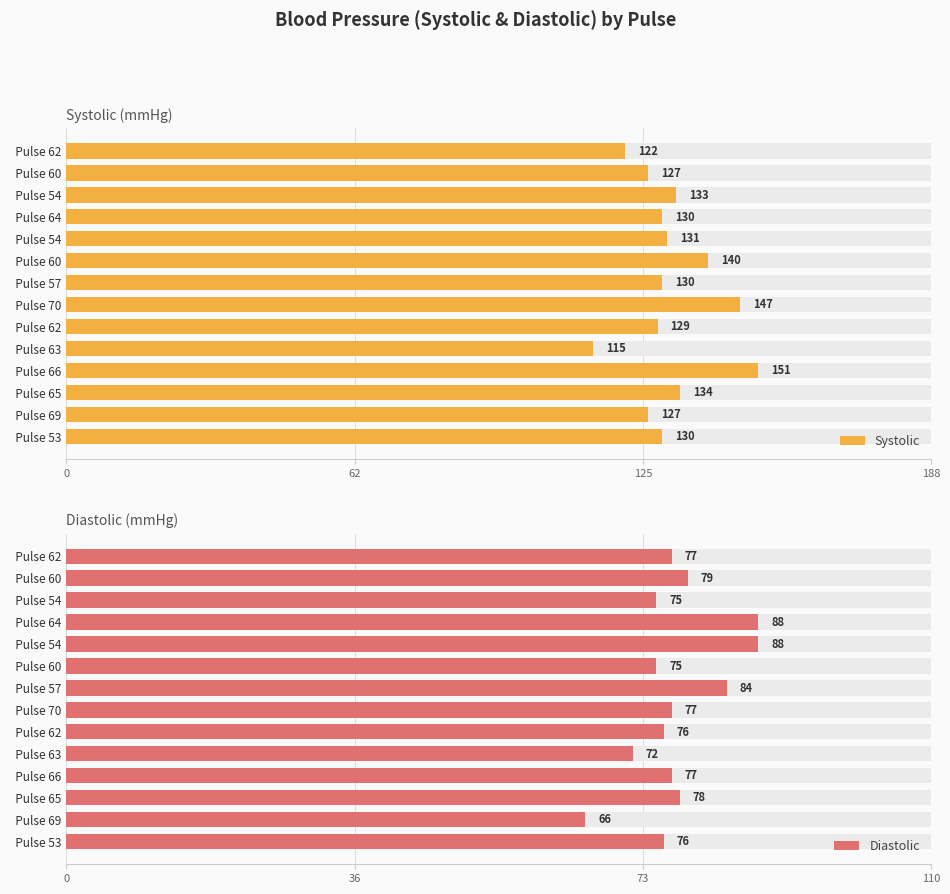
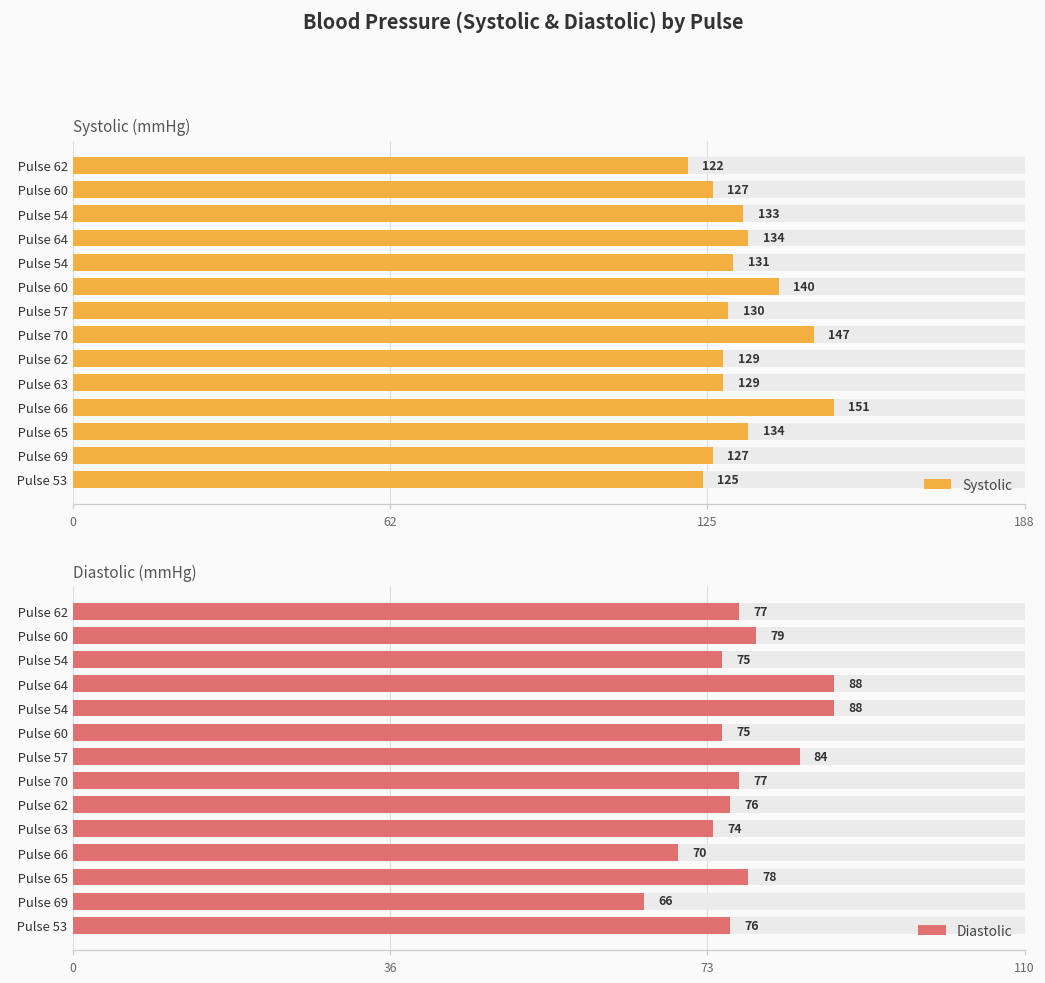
  {
    "Systolic (mmHg)": {
      "Systolic": {
-       "Pulse 64": 130,
-       "Pulse 63": 115,
-       "Pulse 53": 130
+       "Pulse 64": 134,
+       "Pulse 63": 129,
+       "Pulse 53": 125
      }
    },
    "Diastolic (mmHg)": {
      "Diastolic": {
-       "Pulse 63": 72,
-       "Pulse 66": 77
+       "Pulse 63": 74,
+       "Pulse 66": 70
      }
    }
  }
